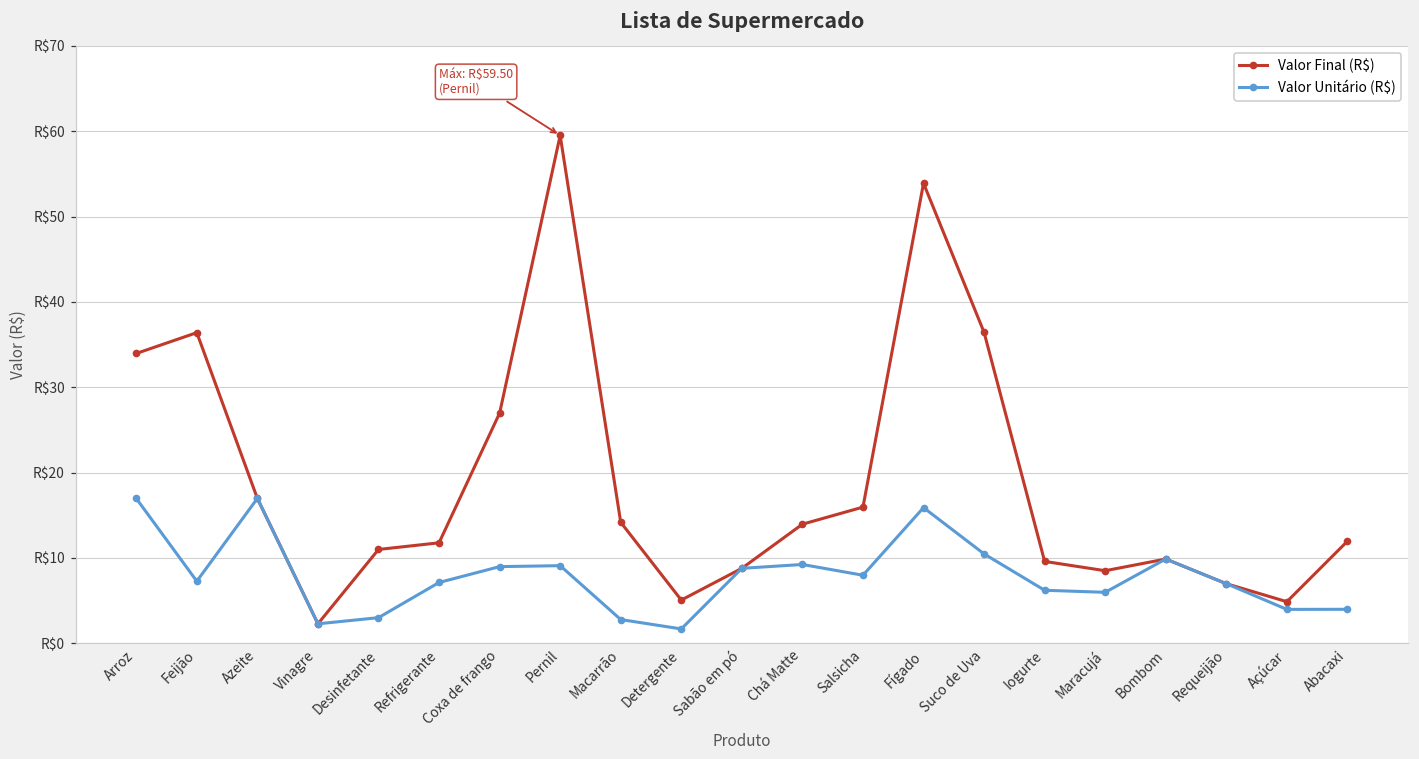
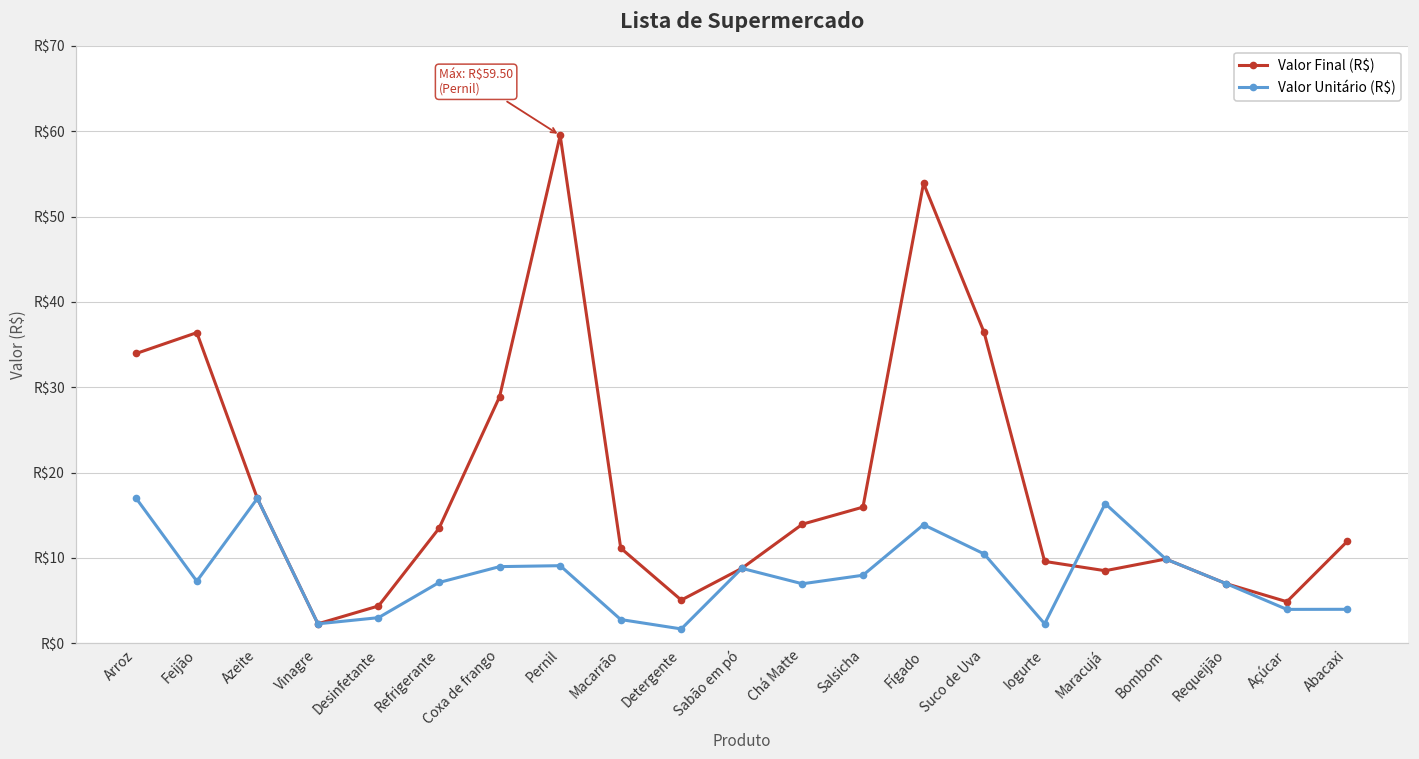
  {
    "Valor Final (R$)": {
      "Arroz": "R$34",
      "Feijão": "R$36",
-     "Desinfetante": "R$11",
-     "Refrigerante": "R$12",
-     "Coxa de frango": "R$27",
-     "Macarrão": "R$14",
+     "Desinfetante": "R$4",
+     "Refrigerante": "R$13",
+     "Coxa de frango": "R$29",
+     "Macarrão": "R$11",
      "Detergente": "R$5",
      "Chá Matte": "R$14",
      "Salsicha": "R$16",
      "Fígado": "R$54",
      "Suco de Uva": "R$36",
      "Iogurte": "R$10",
      "Maracujá": "R$9",
      "Açúcar": "R$5",
      "Abacaxi": "R$12"
    },
    "Valor Unitário (R$)": {
      "Arroz": "R$17",
      "Feijão": "R$7",
      "Desinfetante": "R$3",
      "Refrigerante": "R$7",
      "Coxa de frango": "R$9",
      "Pernil": "R$9",
      "Macarrão": "R$3",
      "Detergente": "R$2",
-     "Chá Matte": "R$9",
+     "Chá Matte": "R$7",
      "Salsicha": "R$8",
-     "Fígado": "R$16",
+     "Fígado": "R$14",
      "Suco de Uva": "R$10",
-     "Iogurte": "R$6",
-     "Maracujá": "R$6",
+     "Iogurte": "R$2",
+     "Maracujá": "R$16",
      "Açúcar": "R$4",
      "Abacaxi": "R$4"
    }
  }
